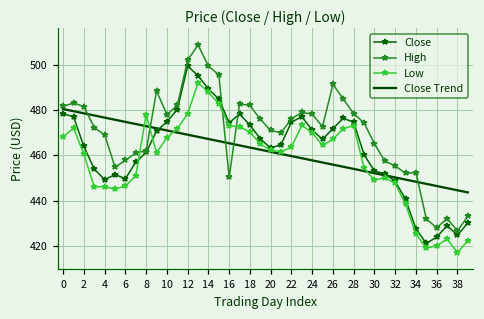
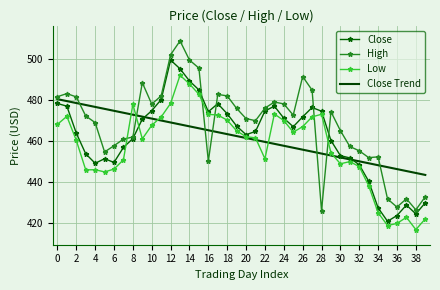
  {
    "High": {
      "2": 482,
      "4": 469,
      "6": 458,
      "10": 478,
      "12": 502,
      "14": 499,
      "16": 450,
      "18": 482,
      "20": 471,
      "22": 476,
      "24": 478,
      "26": 491,
-     "28": 478,
+     "28": 426,
      "30": 465,
      "32": 455,
      "34": 452,
      "36": 428,
      "38": 427
    },
    "Low": {
      "0": 468,
      "2": 460,
      "4": 446,
      "6": 446,
      "8": 478,
      "10": 468,
      "12": 478,
      "14": 488,
      "16": 473,
      "18": 470,
-     "22": 464,
+     "22": 451,
      "26": 467,
      "28": 473,
      "30": 449,
      "34": 425,
      "36": 420,
      "38": 417
    }
  }
